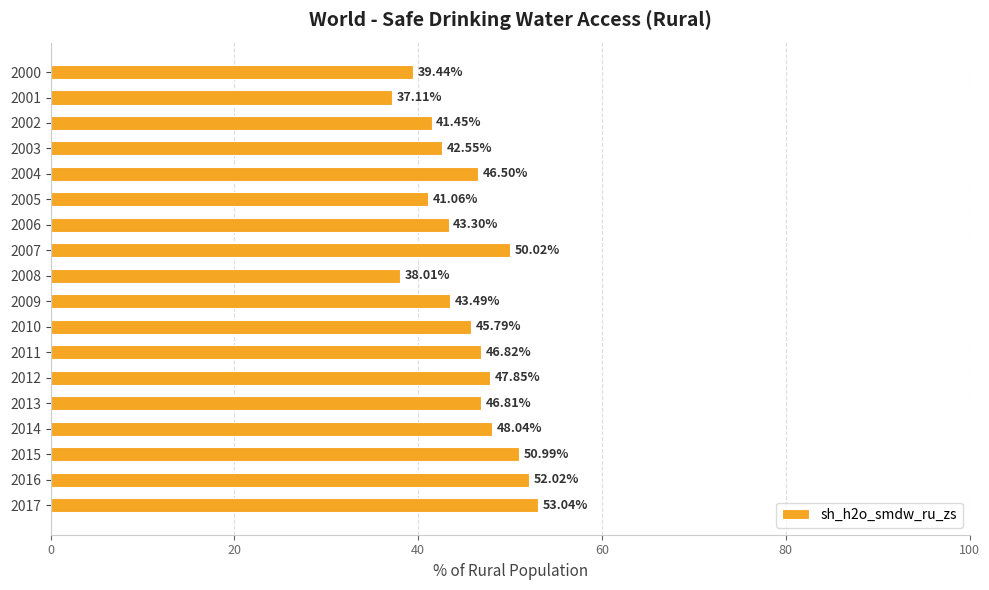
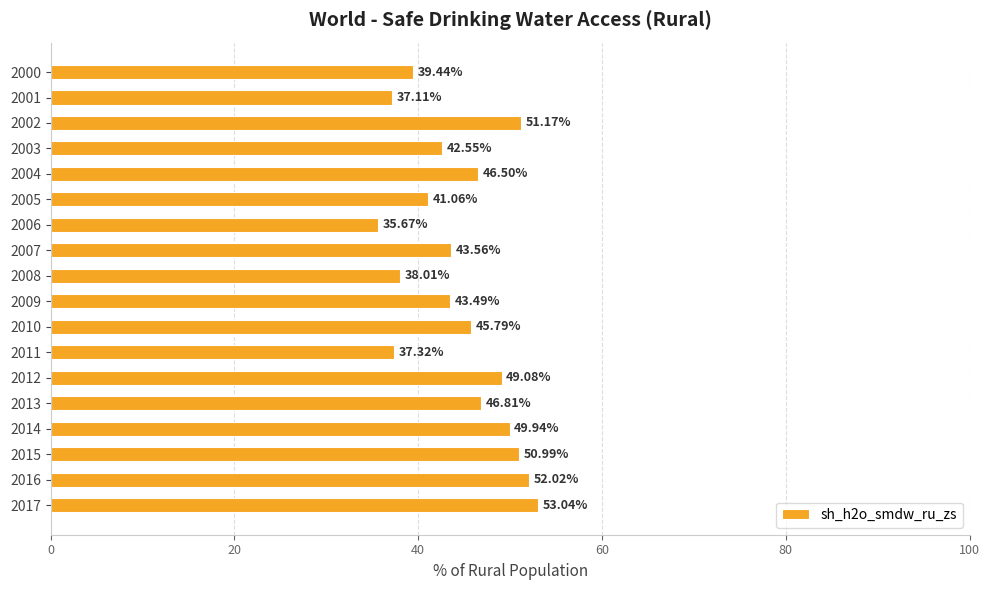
  {
    "2000": "39.44%",
    "2001": "37.11%",
-   "2002": "41.45%",
+   "2002": "51.17%",
    "2003": "42.55%",
    "2004": "46.50%",
    "2005": "41.06%",
-   "2006": "43.30%",
-   "2007": "50.02%",
+   "2006": "35.67%",
+   "2007": "43.56%",
    "2008": "38.01%",
    "2009": "43.49%",
    "2010": "45.79%",
-   "2011": "46.82%",
-   "2012": "47.85%",
+   "2011": "37.32%",
+   "2012": "49.08%",
    "2013": "46.81%",
-   "2014": "48.04%",
+   "2014": "49.94%",
    "2015": "50.99%",
    "2016": "52.02%",
    "2017": "53.04%"
  }
